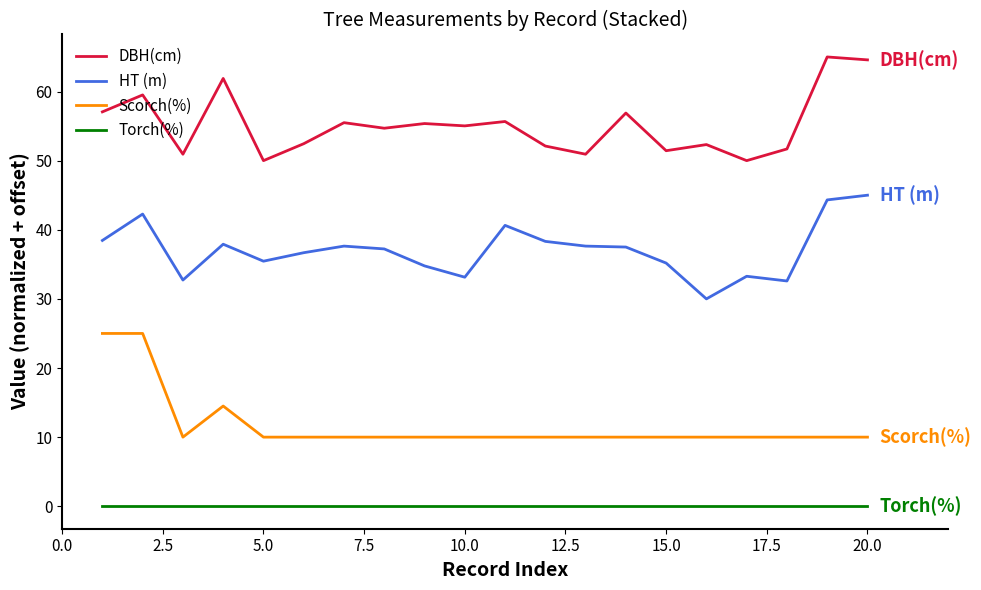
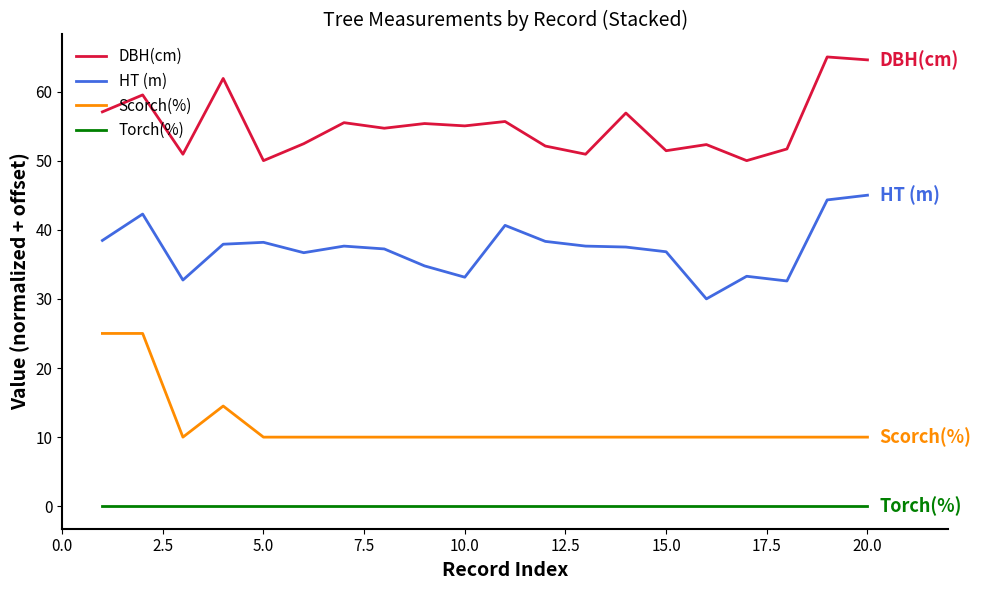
  {
    "DBH(cm)": {
      "5.0": 50,
      "10.0": 55,
      "15.0": 51,
      "20.0": 65
    },
    "HT (m)": {
-     "5.0": 35,
+     "5.0": 38,
      "10.0": 33,
-     "15.0": 35,
+     "15.0": 37,
      "20.0": 45
    },
    "Scorch(%)": {
      "5.0": 10,
      "10.0": 10,
      "15.0": 10,
      "20.0": 10
    },
    "Torch(%)": {
      "5.0": 0,
      "10.0": 0,
      "15.0": 0,
      "20.0": 0
    }
  }
